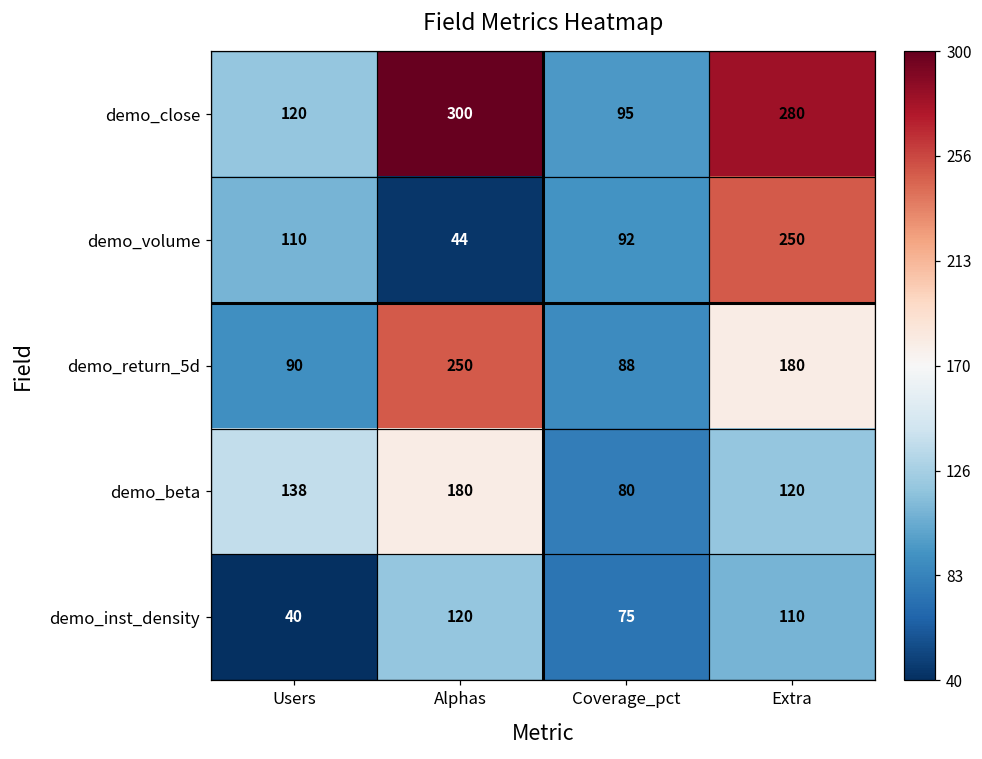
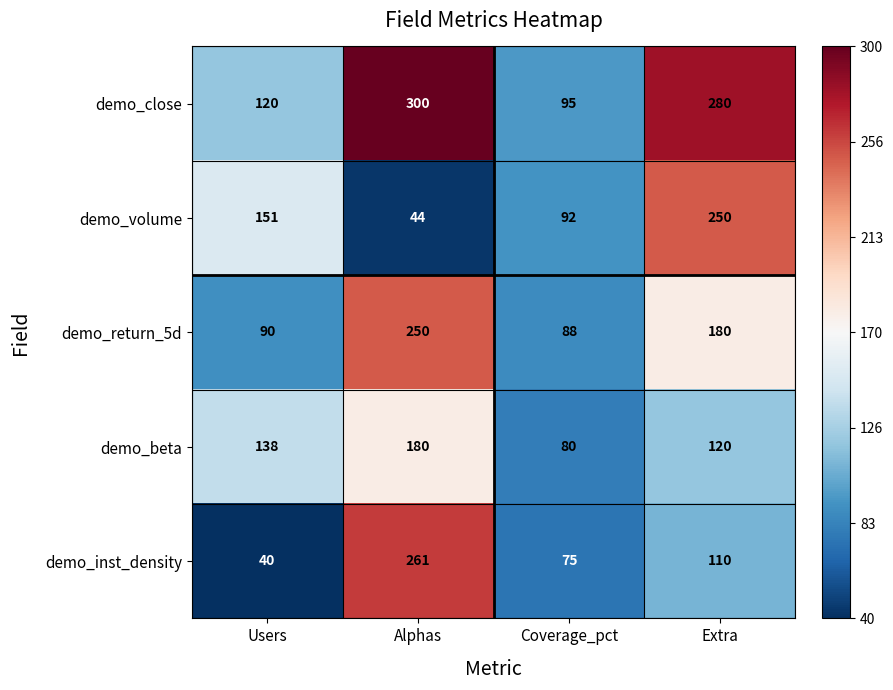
  {
    "demo_close": {
      "Users": 120,
      "Alphas": 300,
      "Coverage_pct": 95,
      "Extra": 280
    },
    "demo_volume": {
-     "Users": 110,
+     "Users": 151,
      "Alphas": 44,
      "Coverage_pct": 92,
      "Extra": 250
    },
    "demo_return_5d": {
      "Users": 90,
      "Alphas": 250,
      "Coverage_pct": 88,
      "Extra": 180
    },
    "demo_beta": {
      "Users": 138,
      "Alphas": 180,
      "Coverage_pct": 80,
      "Extra": 120
    },
    "demo_inst_density": {
      "Users": 40,
-     "Alphas": 120,
+     "Alphas": 261,
      "Coverage_pct": 75,
      "Extra": 110
    }
  }
